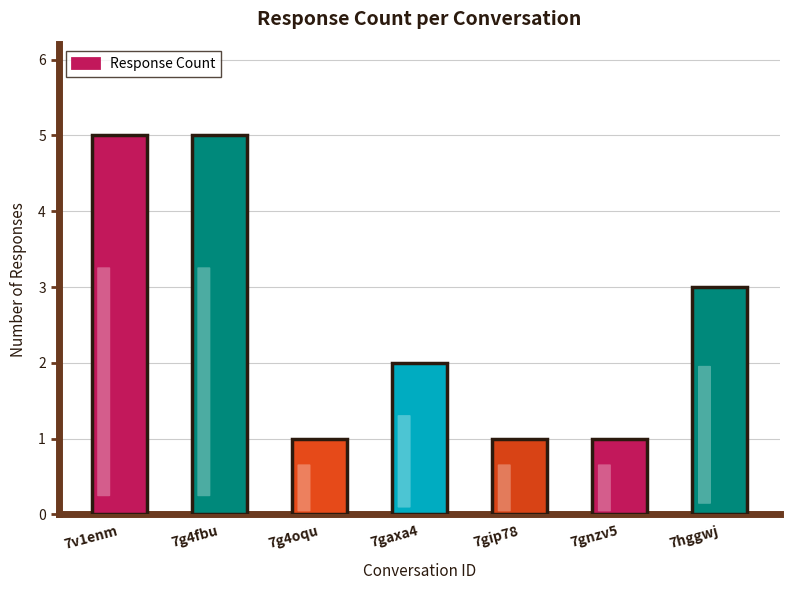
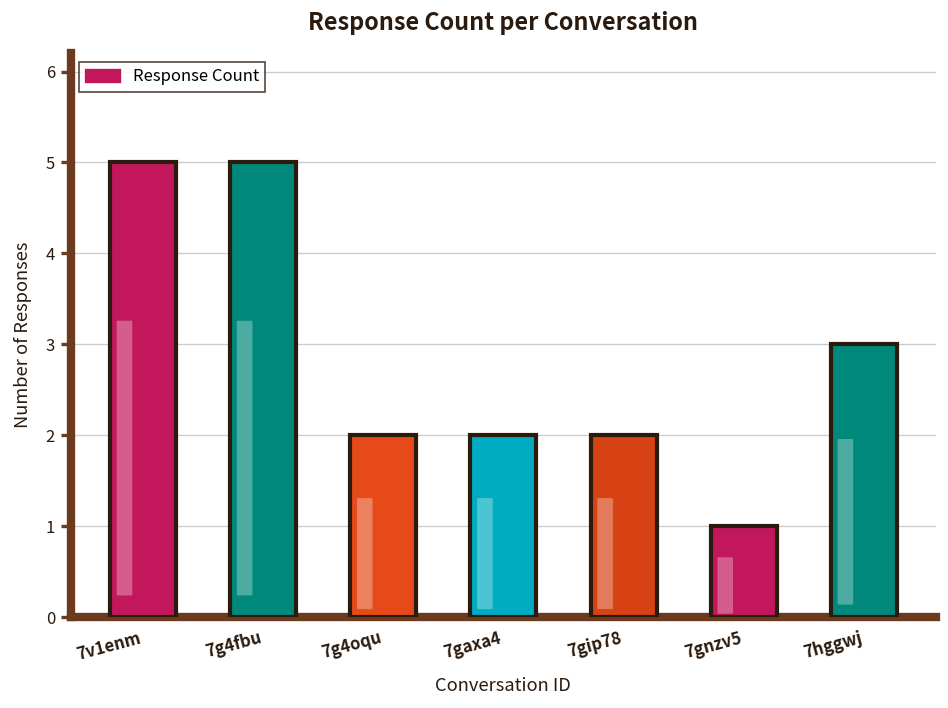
  {
    "7v1enm": 5,
    "7g4fbu": 5,
-   "7g4oqu": 1,
+   "7g4oqu": 2,
    "7gaxa4": 2,
-   "7gip78": 1,
+   "7gip78": 2,
    "7gnzv5": 1,
    "7hggwj": 3
  }
